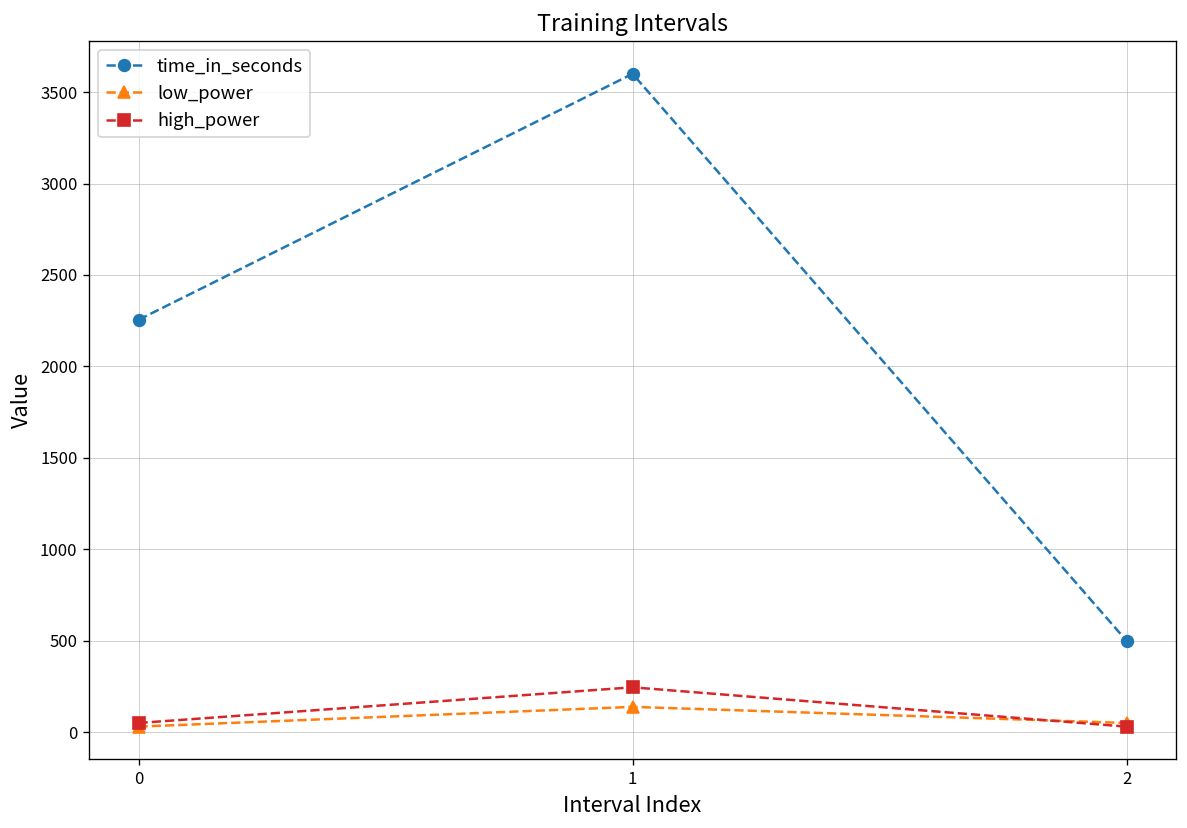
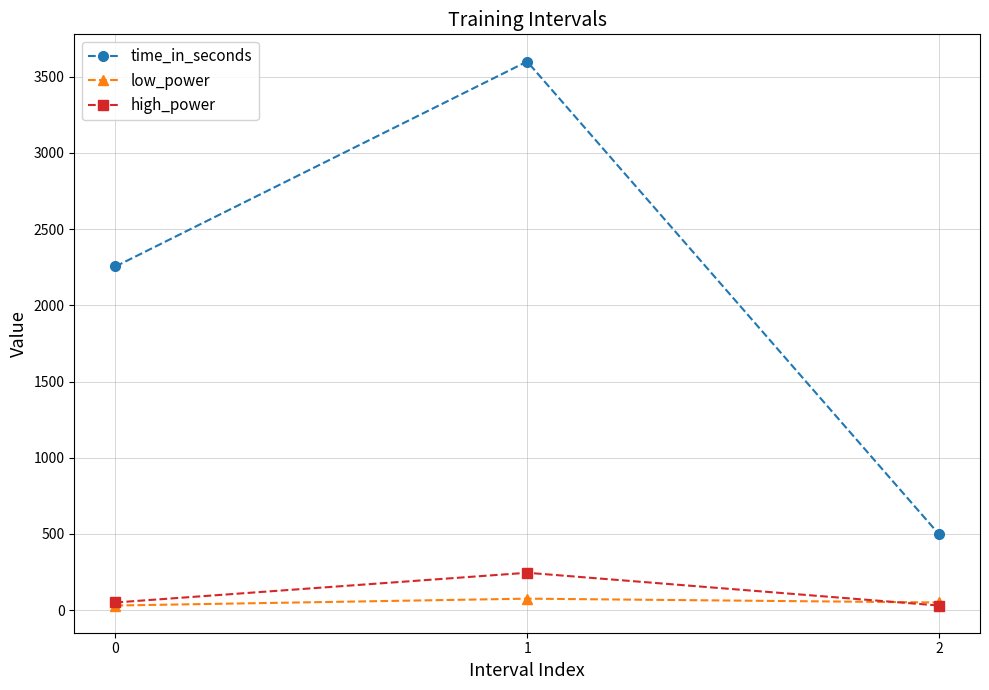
  {
    "time_in_seconds": {
      "0": 2260,
      "1": 3600,
      "2": 500
    },
    "low_power": {
      "0": 30,
-     "1": 140,
+     "1": 80,
      "2": 50
    },
    "high_power": {
      "0": 50,
      "1": 250,
      "2": 30
    }
  }
